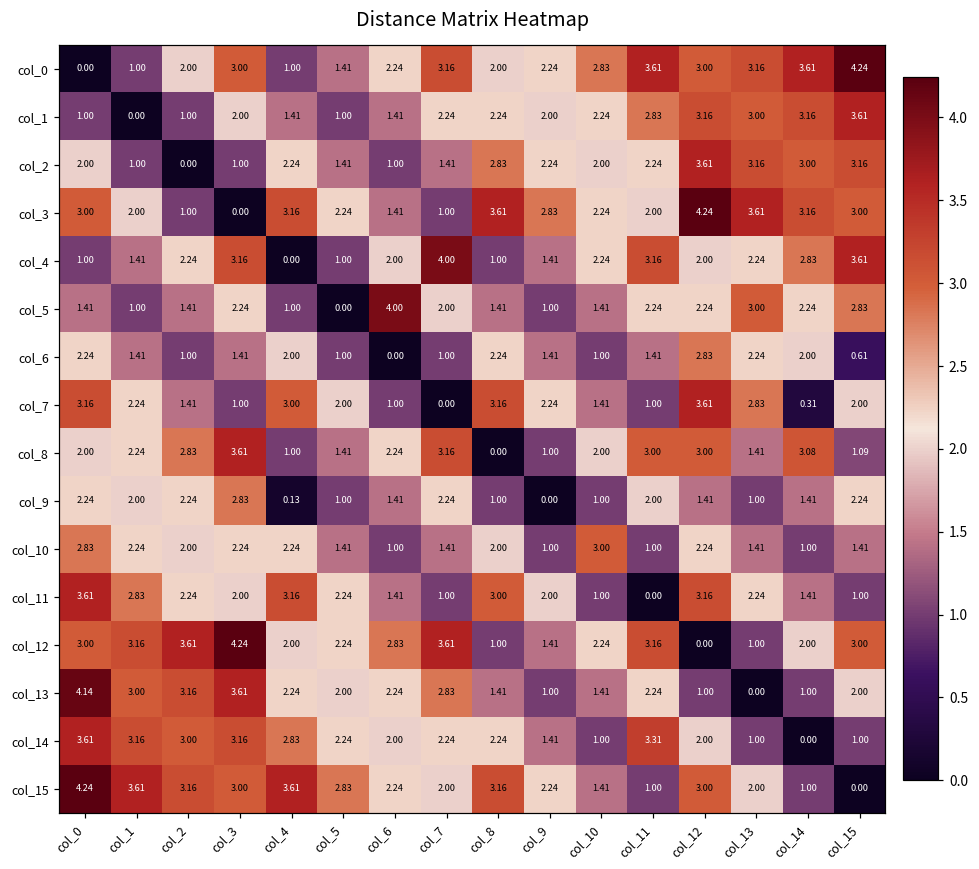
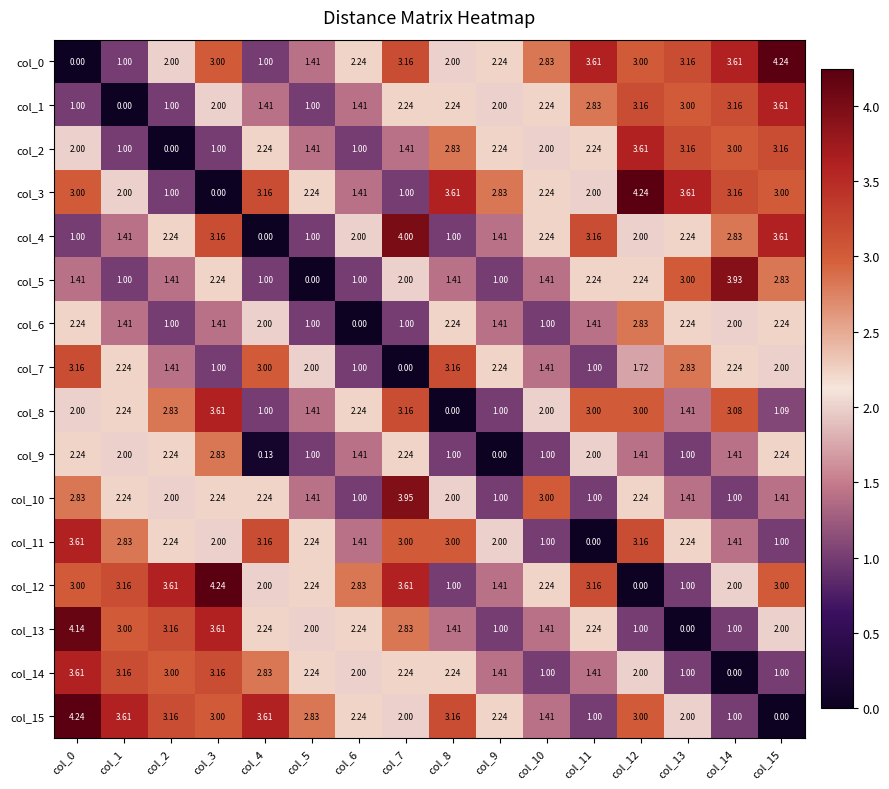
  {
    "col_5": {
      "col_0": 1.41,
      "col_1": 1.00,
      "col_2": 1.41,
      "col_3": 2.24,
      "col_4": 1.00,
      "col_5": 0.00,
-     "col_6": 4.00,
+     "col_6": 1.00,
      "col_7": 2.00,
      "col_8": 1.41,
      "col_9": 1.00,
      "col_10": 1.41,
      "col_11": 2.24,
      "col_12": 2.24,
      "col_13": 3.00,
-     "col_14": 2.24,
+     "col_14": 3.93,
      "col_15": 2.83
    },
    "col_6": {
      "col_0": 2.24,
      "col_1": 1.41,
      "col_2": 1.00,
      "col_3": 1.41,
      "col_4": 2.00,
      "col_5": 1.00,
      "col_6": 0.00,
      "col_7": 1.00,
      "col_8": 2.24,
      "col_9": 1.41,
      "col_10": 1.00,
      "col_11": 1.41,
      "col_12": 2.83,
      "col_13": 2.24,
      "col_14": 2.00,
-     "col_15": 0.61
+     "col_15": 2.24
    },
    "col_7": {
      "col_0": 3.16,
      "col_1": 2.24,
      "col_2": 1.41,
      "col_3": 1.00,
      "col_4": 3.00,
      "col_5": 2.00,
      "col_6": 1.00,
      "col_7": 0.00,
      "col_8": 3.16,
      "col_9": 2.24,
      "col_10": 1.41,
      "col_11": 1.00,
-     "col_12": 3.61,
+     "col_12": 1.72,
      "col_13": 2.83,
-     "col_14": 0.31,
+     "col_14": 2.24,
      "col_15": 2.00
    },
    "col_10": {
      "col_0": 2.83,
      "col_1": 2.24,
      "col_2": 2.00,
      "col_3": 2.24,
      "col_4": 2.24,
      "col_5": 1.41,
      "col_6": 1.00,
-     "col_7": 1.41,
+     "col_7": 3.95,
      "col_8": 2.00,
      "col_9": 1.00,
      "col_10": 3.00,
      "col_11": 1.00,
      "col_12": 2.24,
      "col_13": 1.41,
      "col_14": 1.00,
      "col_15": 1.41
    },
    "col_11": {
      "col_0": 3.61,
      "col_1": 2.83,
      "col_2": 2.24,
      "col_3": 2.00,
      "col_4": 3.16,
      "col_5": 2.24,
      "col_6": 1.41,
-     "col_7": 1.00,
+     "col_7": 3.00,
      "col_8": 3.00,
      "col_9": 2.00,
      "col_10": 1.00,
      "col_11": 0.00,
      "col_12": 3.16,
      "col_13": 2.24,
      "col_14": 1.41,
      "col_15": 1.00
    },
    "col_14": {
      "col_0": 3.61,
      "col_1": 3.16,
      "col_2": 3.00,
      "col_3": 3.16,
      "col_4": 2.83,
      "col_5": 2.24,
      "col_6": 2.00,
      "col_7": 2.24,
      "col_8": 2.24,
      "col_9": 1.41,
      "col_10": 1.00,
-     "col_11": 3.31,
+     "col_11": 1.41,
      "col_12": 2.00,
      "col_13": 1.00,
      "col_14": 0.00,
      "col_15": 1.00
    }
  }
